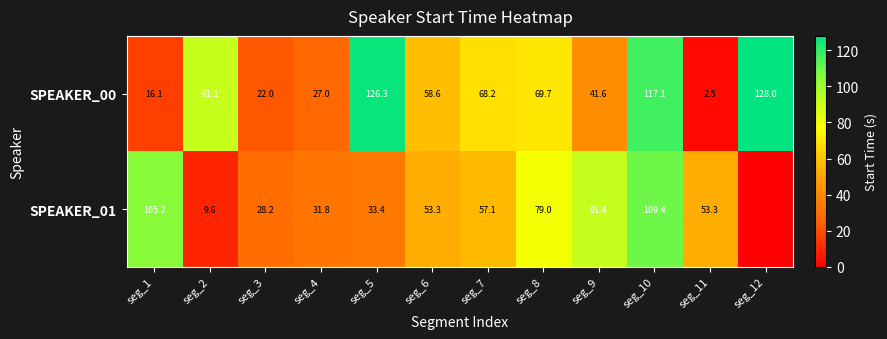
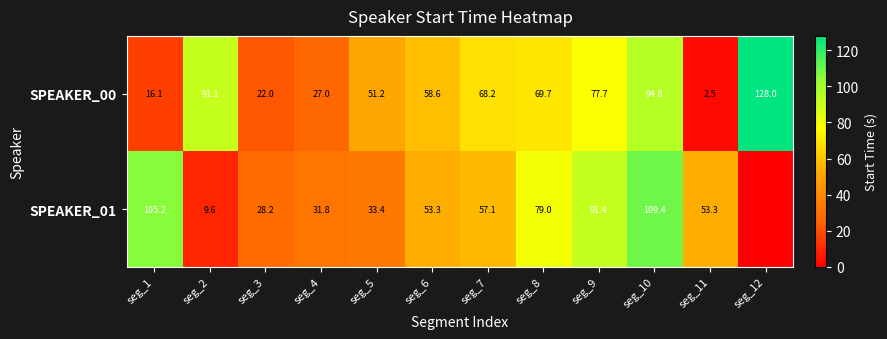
  {
    "SPEAKER_00": {
      "seg_1": 16.1,
      "seg_2": 91.1,
      "seg_3": 22.0,
      "seg_4": 27.0,
-     "seg_5": 126.3,
+     "seg_5": 51.2,
      "seg_6": 58.6,
      "seg_7": 68.2,
      "seg_8": 69.7,
-     "seg_9": 41.6,
-     "seg_10": 117.1,
+     "seg_9": 77.7,
+     "seg_10": 94.8,
      "seg_11": 2.5,
      "seg_12": 128.0
    },
    "SPEAKER_01": {
      "seg_1": 105.2,
      "seg_2": 9.6,
      "seg_3": 28.2,
      "seg_4": 31.8,
      "seg_5": 33.4,
      "seg_6": 53.3,
      "seg_7": 57.1,
      "seg_8": 79.0,
      "seg_9": 91.4,
      "seg_10": 109.4,
      "seg_11": 53.3
    }
  }
